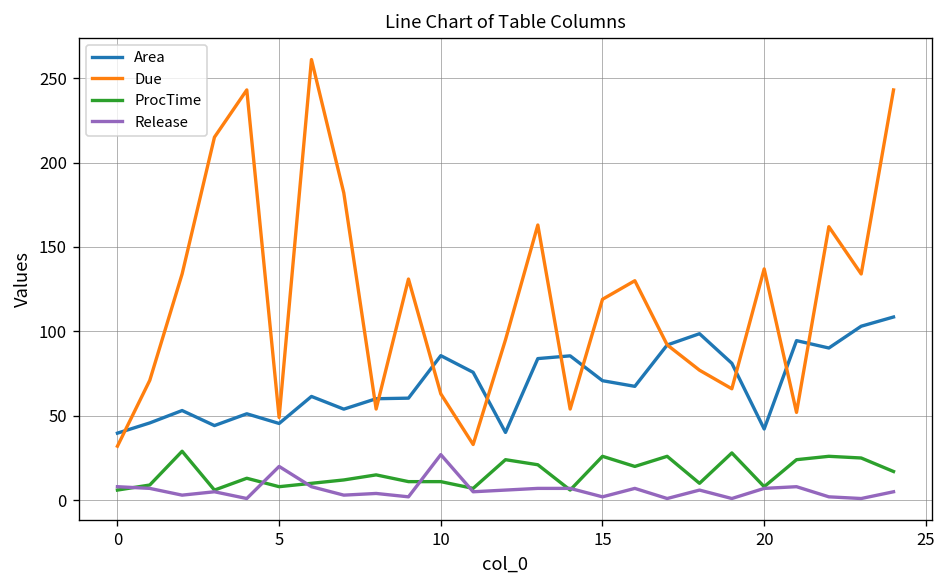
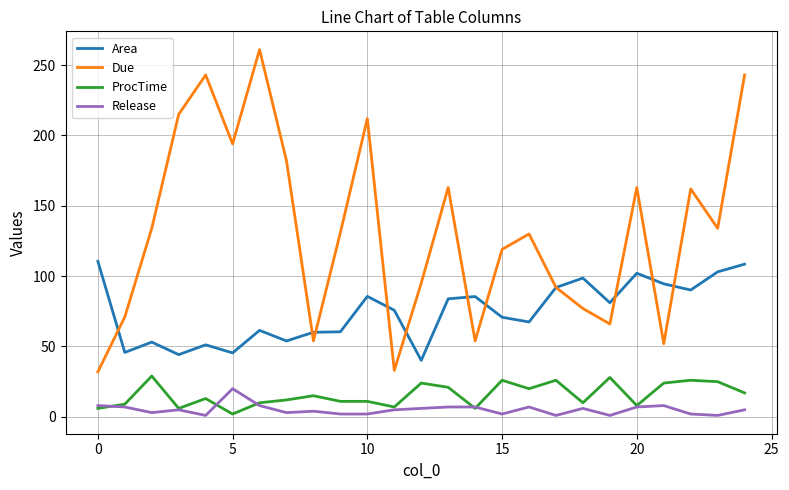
  {
    "Area": {
-     "0": 40,
+     "0": 111,
      "5": 45,
      "10": 86,
      "15": 71,
-     "20": 42
+     "20": 102
    },
    "Due": {
      "0": 32,
-     "5": 49,
-     "10": 63,
+     "5": 194,
+     "10": 212,
      "15": 119,
-     "20": 137
+     "20": 163
    },
    "ProcTime": {
      "0": 6,
-     "5": 8,
+     "5": 2,
      "10": 11,
      "15": 26
    },
    "Release": {
      "0": 8,
      "5": 20,
-     "10": 27,
+     "10": 2,
      "15": 2
    }
  }
